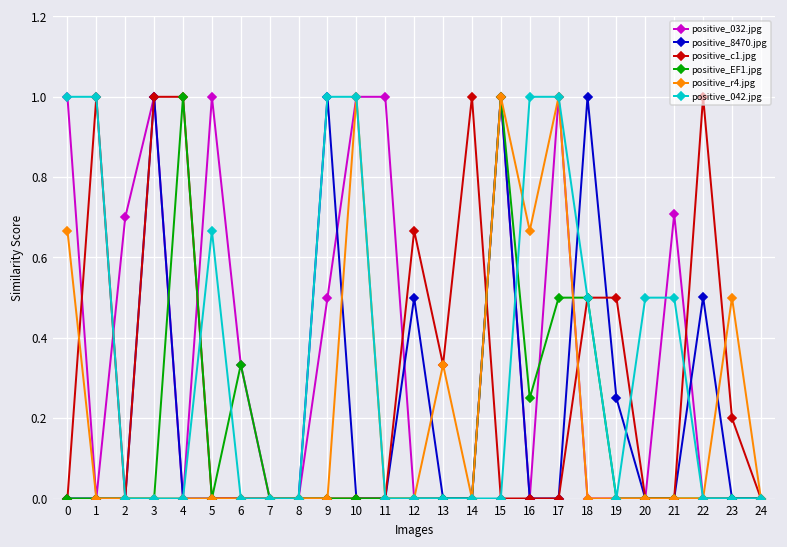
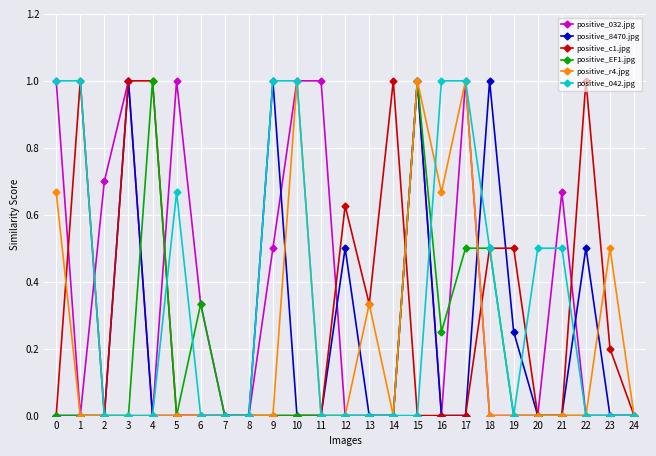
  {
    "positive_032.jpg": {
      "2": 0.70,
      "5": 1.00,
      "9": 0.50,
      "11": 1.00,
-     "21": 0.71
+     "21": 0.67
    },
    "positive_8470.jpg": {
      "12": 0.50,
      "18": 1.00,
      "19": 0.25,
      "22": 0.50
    },
    "positive_c1.jpg": {
-     "12": 0.67,
+     "12": 0.63,
      "14": 1.00,
      "19": 0.50,
      "23": 0.20
    },
    "positive_EF1.jpg": {
      "16": 0.25,
      "17": 0.50
    },
    "positive_r4.jpg": {
      "0": 0.67,
      "16": 0.67,
      "23": 0.50
    },
    "positive_042.jpg": {
      "5": 0.67,
      "16": 1.00,
      "20": 0.50,
      "21": 0.50
    }
  }
